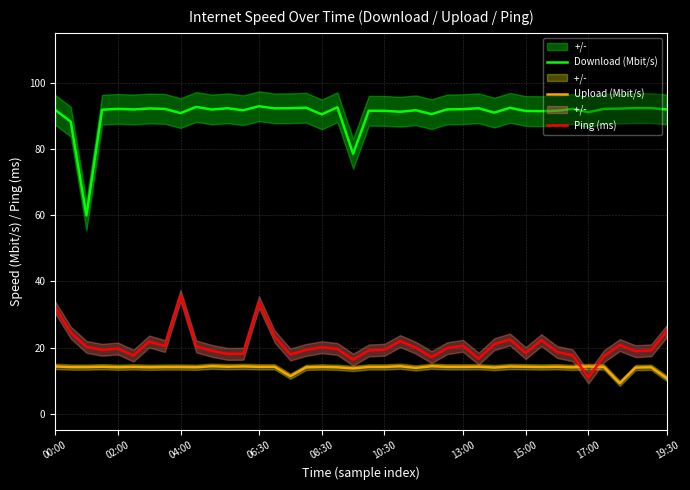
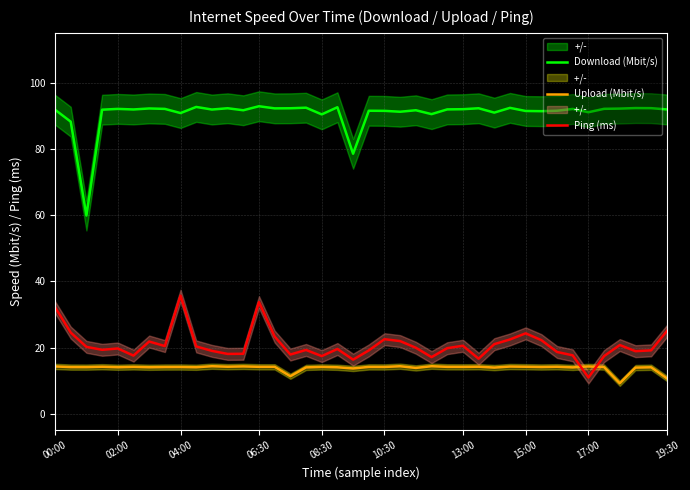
  {
    "Upload (Mbit/s)": {
      "00:00": 14,
      "02:00": 14,
      "04:00": 14,
      "06:30": 14,
      "08:30": 14,
      "10:30": 14,
      "13:00": 14,
      "15:00": 14,
      "17:00": 14,
      "19:30": 11
    },
    "Ping (ms)": {
      "00:00": 32,
      "02:00": 20,
      "04:00": 36,
      "06:30": 34,
-     "08:30": 20,
-     "10:30": 19,
+     "08:30": 17,
+     "10:30": 23,
      "13:00": 21,
-     "15:00": 18,
+     "15:00": 24,
      "17:00": 11,
      "19:30": 25
    }
  }
